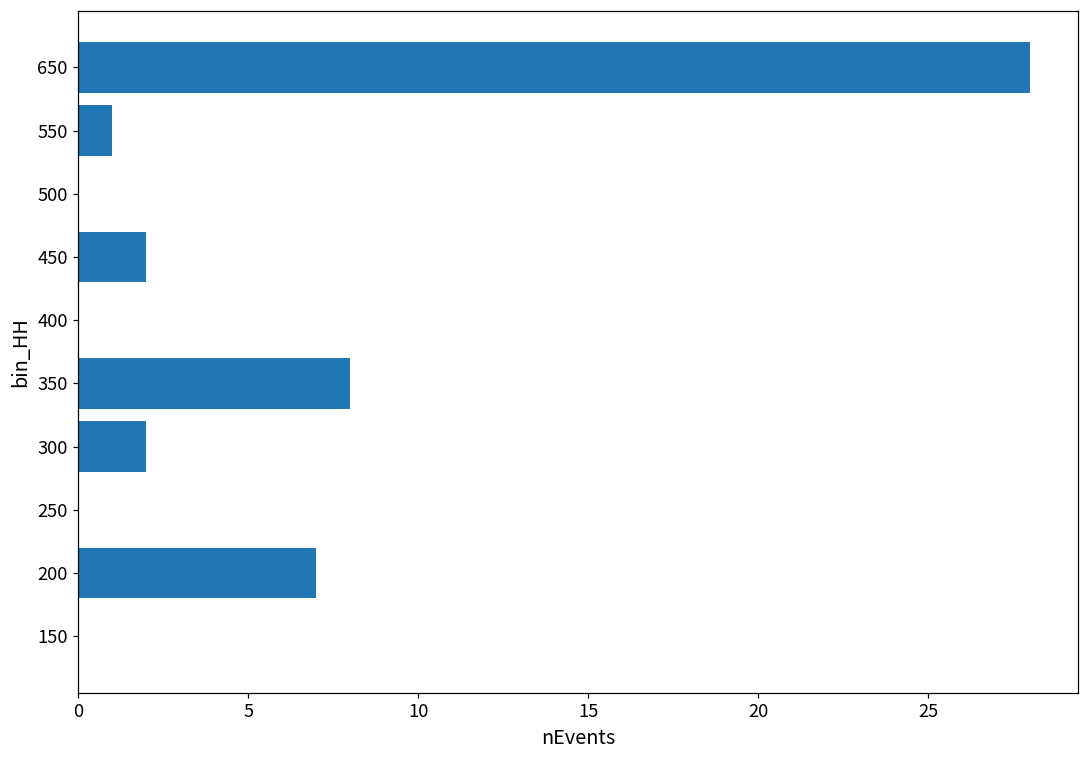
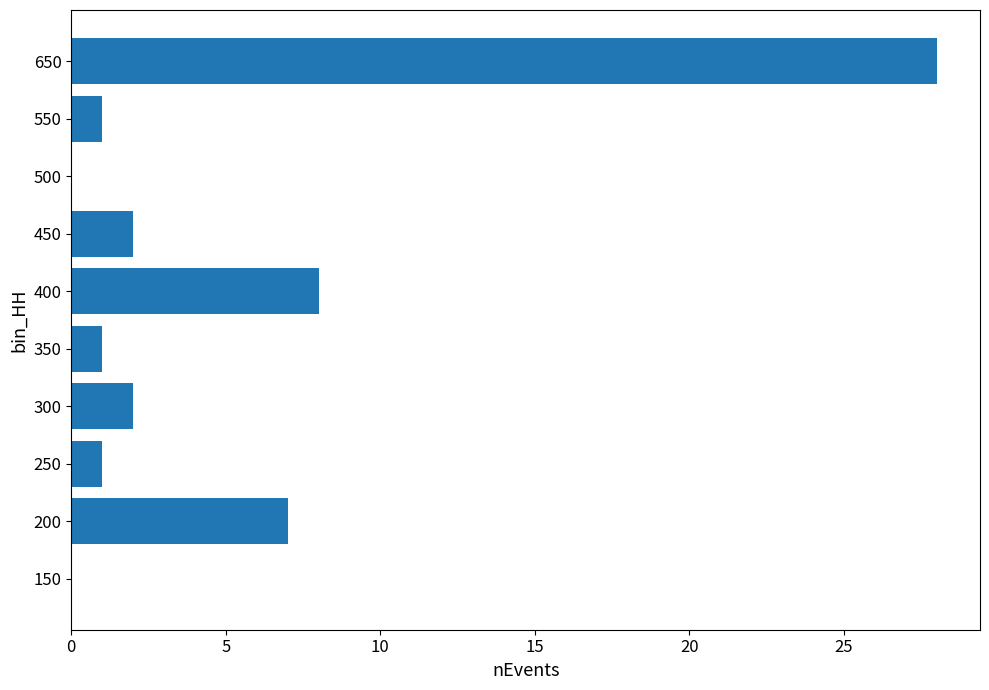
  {
    "650": 28,
    "550": 1,
    "500": 0,
    "450": 2,
-   "400": 0,
-   "350": 8,
+   "400": 8,
+   "350": 1,
    "300": 2,
-   "250": 0,
+   "250": 1,
    "200": 7,
    "150": 0
  }
